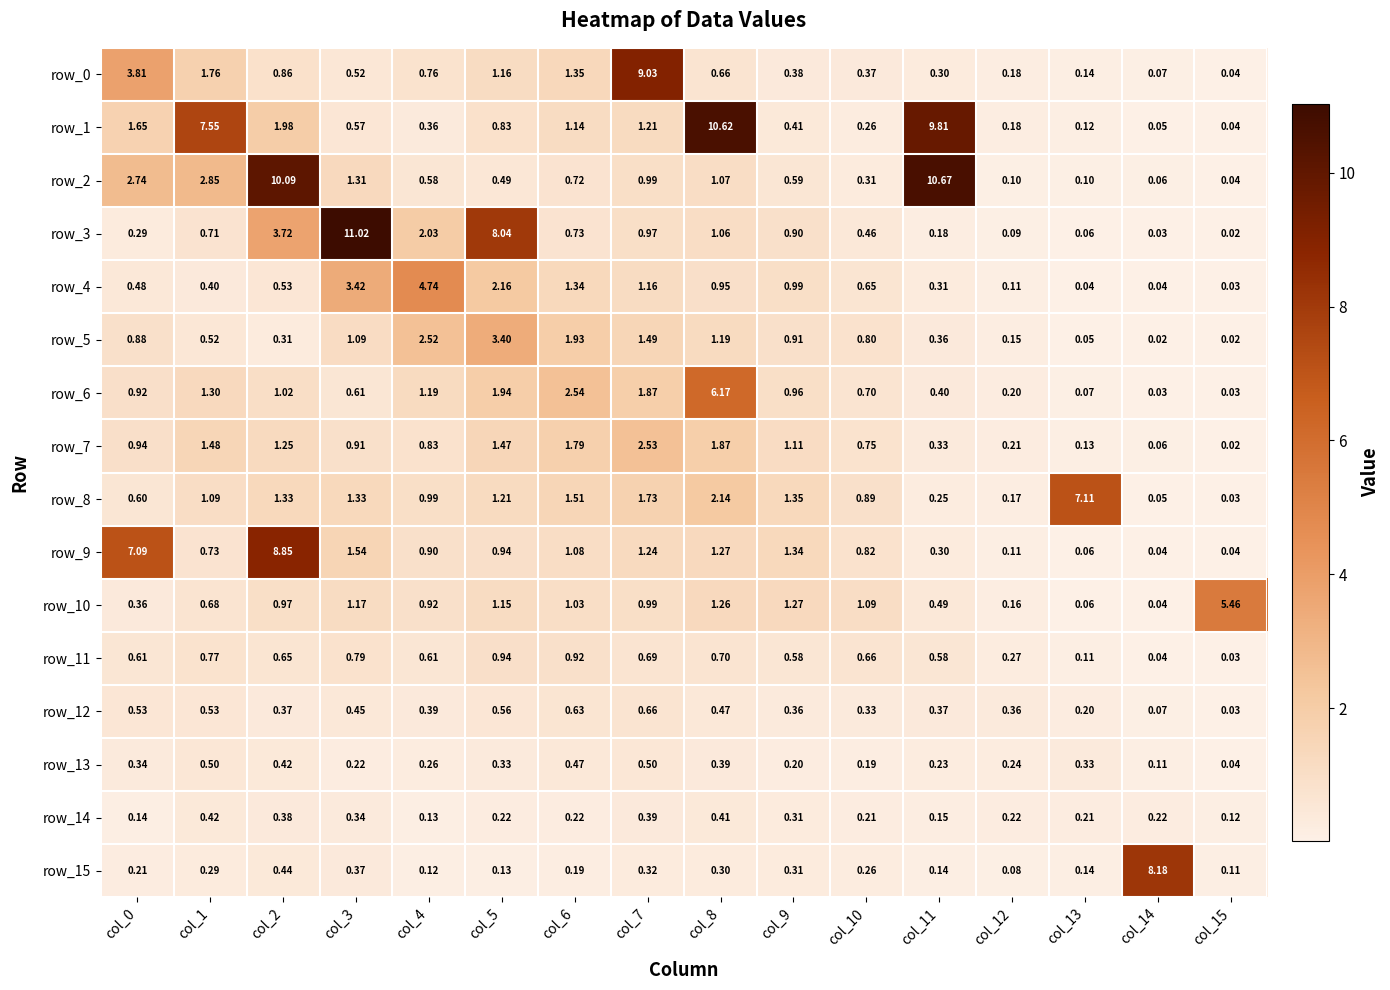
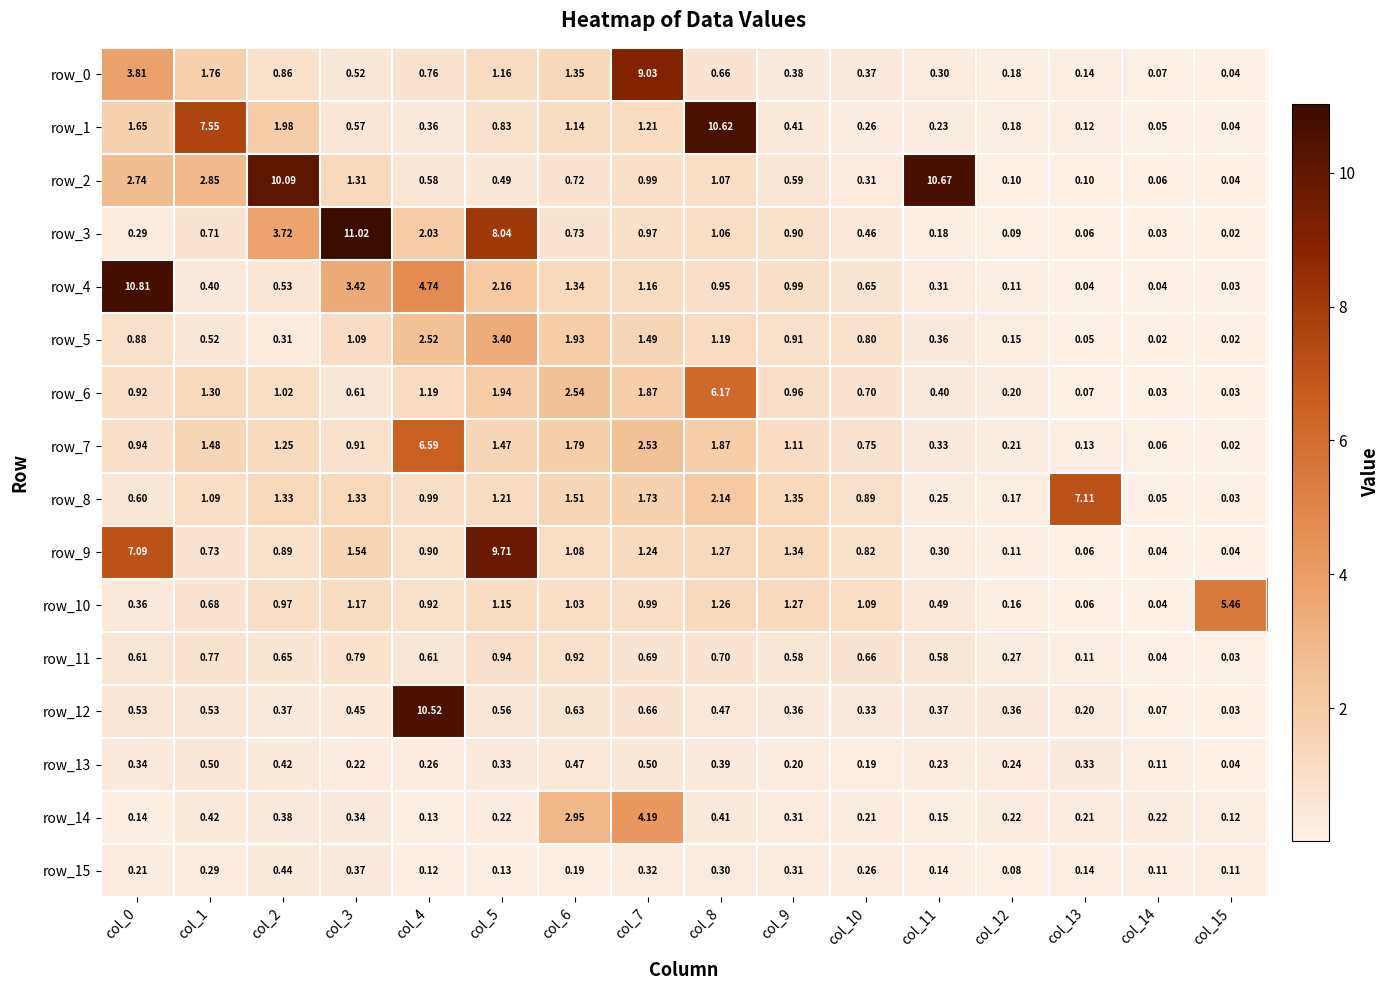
  {
    "row_1": {
      "col_0": 1.65,
      "col_1": 7.55,
      "col_2": 1.98,
      "col_3": 0.57,
      "col_4": 0.36,
      "col_5": 0.83,
      "col_6": 1.14,
      "col_7": 1.21,
      "col_8": 10.62,
      "col_9": 0.41,
      "col_10": 0.26,
-     "col_11": 9.81,
+     "col_11": 0.23,
      "col_12": 0.18,
      "col_13": 0.12,
      "col_14": 0.05,
      "col_15": 0.04
    },
    "row_4": {
-     "col_0": 0.48,
+     "col_0": 10.81,
      "col_1": 0.40,
      "col_2": 0.53,
      "col_3": 3.42,
      "col_4": 4.74,
      "col_5": 2.16,
      "col_6": 1.34,
      "col_7": 1.16,
      "col_8": 0.95,
      "col_9": 0.99,
      "col_10": 0.65,
      "col_11": 0.31,
      "col_12": 0.11,
      "col_13": 0.04,
      "col_14": 0.04,
      "col_15": 0.03
    },
    "row_7": {
      "col_0": 0.94,
      "col_1": 1.48,
      "col_2": 1.25,
      "col_3": 0.91,
-     "col_4": 0.83,
+     "col_4": 6.59,
      "col_5": 1.47,
      "col_6": 1.79,
      "col_7": 2.53,
      "col_8": 1.87,
      "col_9": 1.11,
      "col_10": 0.75,
      "col_11": 0.33,
      "col_12": 0.21,
      "col_13": 0.13,
      "col_14": 0.06,
      "col_15": 0.02
    },
    "row_9": {
      "col_0": 7.09,
      "col_1": 0.73,
-     "col_2": 8.85,
+     "col_2": 0.89,
      "col_3": 1.54,
      "col_4": 0.90,
-     "col_5": 0.94,
+     "col_5": 9.71,
      "col_6": 1.08,
      "col_7": 1.24,
      "col_8": 1.27,
      "col_9": 1.34,
      "col_10": 0.82,
      "col_11": 0.30,
      "col_12": 0.11,
      "col_13": 0.06,
      "col_14": 0.04,
      "col_15": 0.04
    },
    "row_12": {
      "col_0": 0.53,
      "col_1": 0.53,
      "col_2": 0.37,
      "col_3": 0.45,
-     "col_4": 0.39,
+     "col_4": 10.52,
      "col_5": 0.56,
      "col_6": 0.63,
      "col_7": 0.66,
      "col_8": 0.47,
      "col_9": 0.36,
      "col_10": 0.33,
      "col_11": 0.37,
      "col_12": 0.36,
      "col_13": 0.20,
      "col_14": 0.07,
      "col_15": 0.03
    },
    "row_14": {
      "col_0": 0.14,
      "col_1": 0.42,
      "col_2": 0.38,
      "col_3": 0.34,
      "col_4": 0.13,
      "col_5": 0.22,
-     "col_6": 0.22,
-     "col_7": 0.39,
+     "col_6": 2.95,
+     "col_7": 4.19,
      "col_8": 0.41,
      "col_9": 0.31,
      "col_10": 0.21,
      "col_11": 0.15,
      "col_12": 0.22,
      "col_13": 0.21,
      "col_14": 0.22,
      "col_15": 0.12
    },
    "row_15": {
      "col_0": 0.21,
      "col_1": 0.29,
      "col_2": 0.44,
      "col_3": 0.37,
      "col_4": 0.12,
      "col_5": 0.13,
      "col_6": 0.19,
      "col_7": 0.32,
      "col_8": 0.30,
      "col_9": 0.31,
      "col_10": 0.26,
      "col_11": 0.14,
      "col_12": 0.08,
      "col_13": 0.14,
-     "col_14": 8.18,
+     "col_14": 0.11,
      "col_15": 0.11
    }
  }
